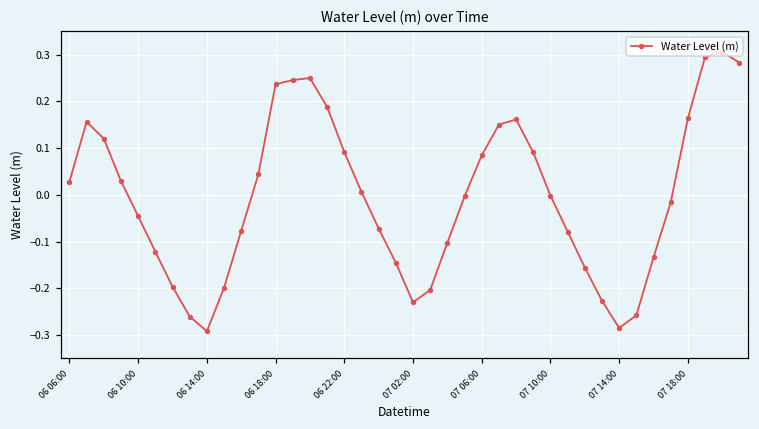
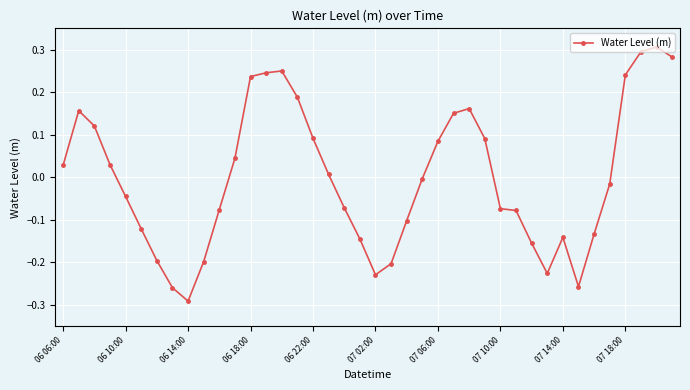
  {
    "06 06:00": 0.03,
    "06 10:00": -0.05,
    "06 14:00": -0.29,
    "06 18:00": 0.24,
    "06 22:00": 0.09,
    "07 02:00": -0.23,
    "07 06:00": 0.08,
-   "07 10:00": 0.00,
-   "07 14:00": -0.28,
-   "07 18:00": 0.16
+   "07 10:00": -0.07,
+   "07 14:00": -0.14,
+   "07 18:00": 0.24
  }
